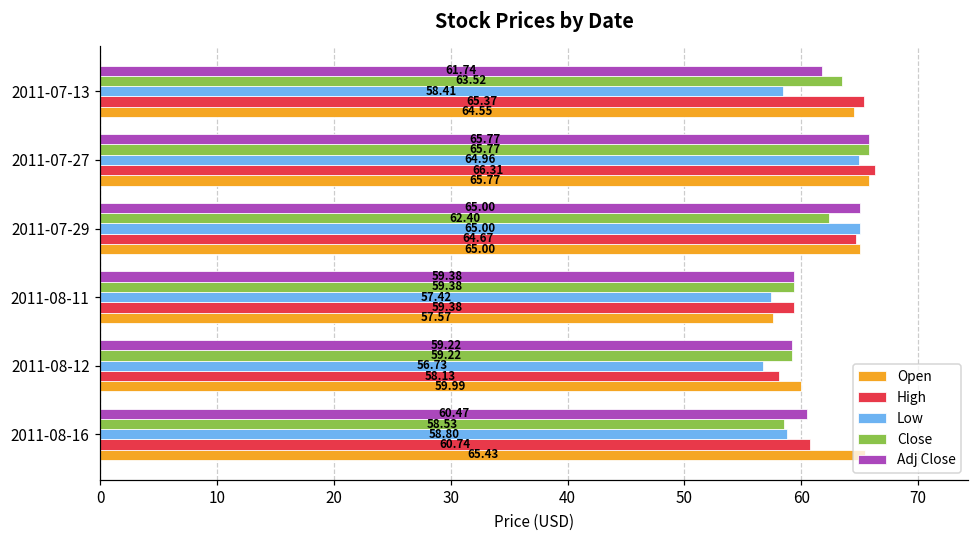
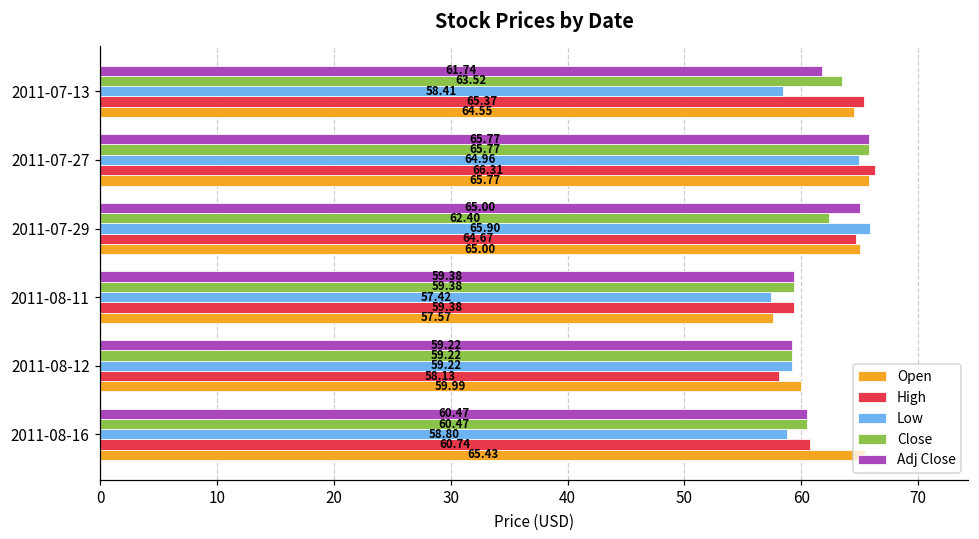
  {
    "Open": {
      "2011-07-13": 64.55,
      "2011-07-27": 65.77,
      "2011-07-29": 65.00,
      "2011-08-11": 57.57,
      "2011-08-12": 59.99
    },
    "High": {
      "2011-07-13": 65.37,
      "2011-07-27": 66.31,
      "2011-07-29": 64.67,
      "2011-08-11": 59.38,
      "2011-08-12": 58.13,
      "2011-08-16": 60.74
    },
    "Low": {
      "2011-07-13": 58.41,
      "2011-07-27": 64.96,
-     "2011-07-29": 65.00,
+     "2011-07-29": 65.90,
      "2011-08-11": 57.42,
-     "2011-08-12": 56.73,
+     "2011-08-12": 59.22,
      "2011-08-16": 58.80
    },
    "Close": {
      "2011-07-13": 63.52,
      "2011-07-27": 65.77,
      "2011-07-29": 62.40,
      "2011-08-11": 59.38,
      "2011-08-12": 59.22,
-     "2011-08-16": 58.53
+     "2011-08-16": 60.47
    },
    "Adj Close": {
      "2011-07-13": 61.74,
      "2011-07-27": 65.77,
      "2011-07-29": 65.00,
      "2011-08-11": 59.38,
      "2011-08-12": 59.22,
      "2011-08-16": 60.47
    }
  }
